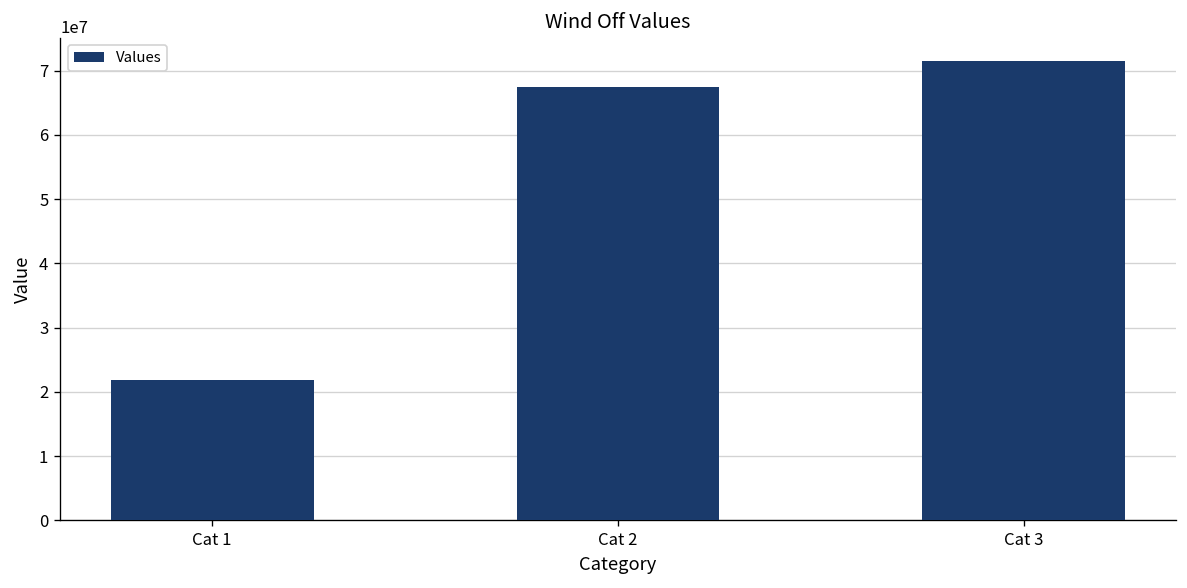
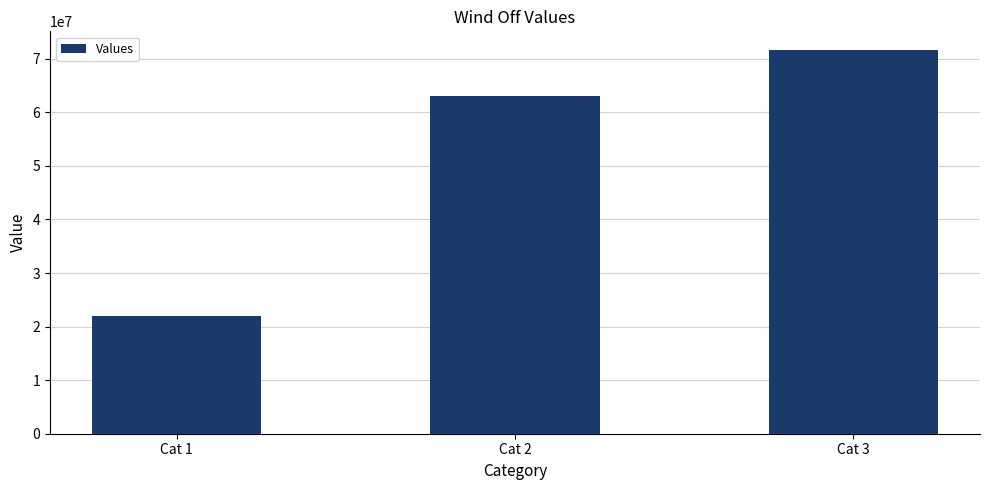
  {
    "Cat 1": 22000000,
-   "Cat 2": 67000000,
+   "Cat 2": 63000000,
    "Cat 3": 72000000
  }
